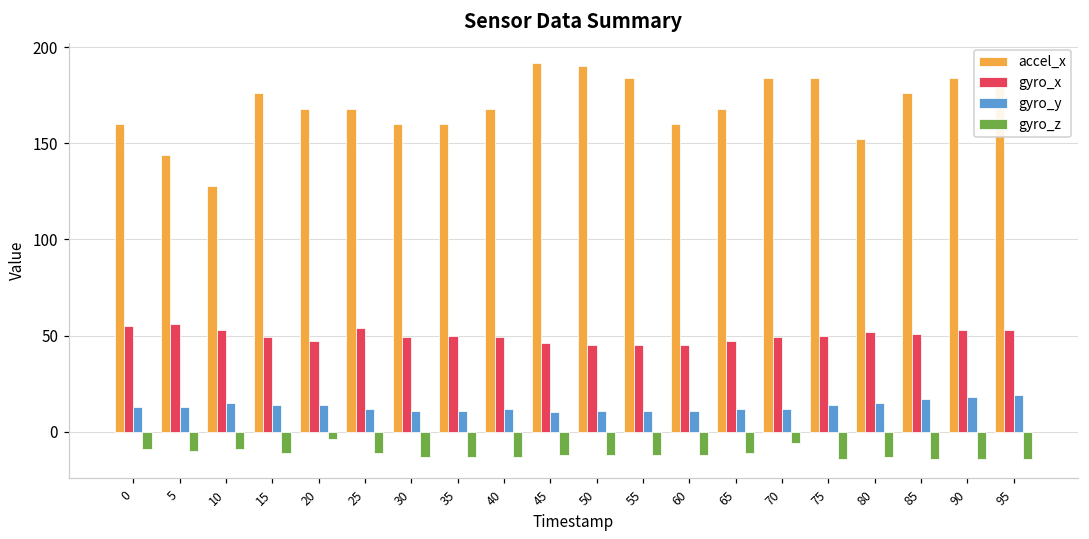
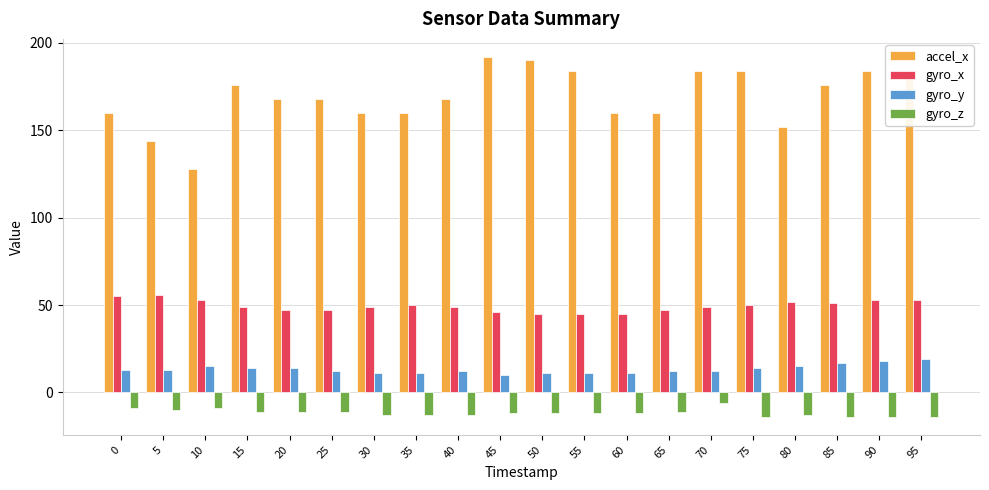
  {
    "accel_x": {
      "0": 160,
      "5": 144,
      "10": 128,
      "15": 176,
      "20": 168,
      "25": 168,
      "30": 160,
      "35": 160,
      "40": 168,
      "45": 192,
      "50": 190,
      "55": 184,
      "60": 160,
-     "65": 168,
+     "65": 160,
      "70": 184,
      "75": 184,
      "80": 152,
      "85": 176,
      "90": 184
    },
    "gyro_x": {
      "0": 55,
      "5": 56,
      "10": 53,
      "15": 49,
      "20": 47,
-     "25": 54,
+     "25": 47,
      "30": 49,
      "35": 50,
      "40": 49,
      "45": 46,
      "50": 45,
      "55": 45,
      "60": 45,
      "65": 47,
      "70": 49,
      "75": 50,
      "80": 52,
      "85": 51,
      "90": 53,
      "95": 53
    },
    "gyro_y": {
      "0": 13,
      "5": 13,
      "10": 15,
      "15": 14,
      "20": 14,
      "25": 12,
      "30": 11,
      "35": 11,
      "40": 12,
      "45": 10,
      "50": 11,
      "55": 11,
      "60": 11,
      "65": 12,
      "70": 12,
      "75": 14,
      "80": 15,
      "85": 17,
      "90": 18,
      "95": 19
    },
    "gyro_z": {
      "0": -9,
      "5": -10,
      "10": -9,
      "15": -11,
-     "20": -4,
+     "20": -11,
      "25": -11,
      "30": -13,
      "35": -13,
      "40": -13,
      "45": -12,
      "50": -12,
      "55": -12,
      "60": -12,
      "65": -11,
      "70": -6,
      "75": -14,
      "80": -13,
      "85": -14,
      "90": -14,
      "95": -14
    }
  }
